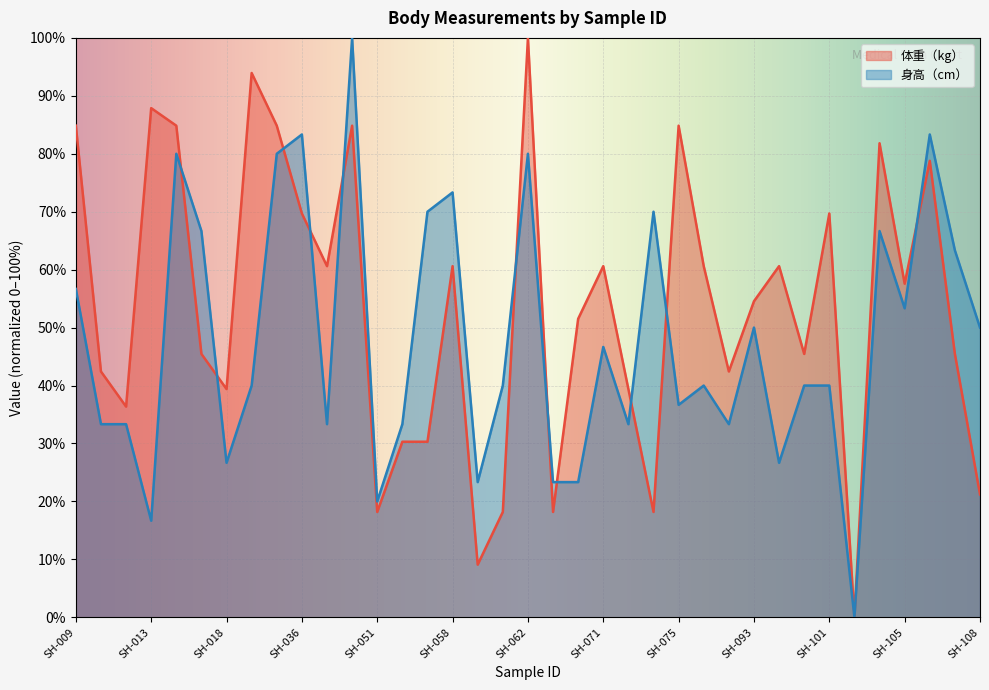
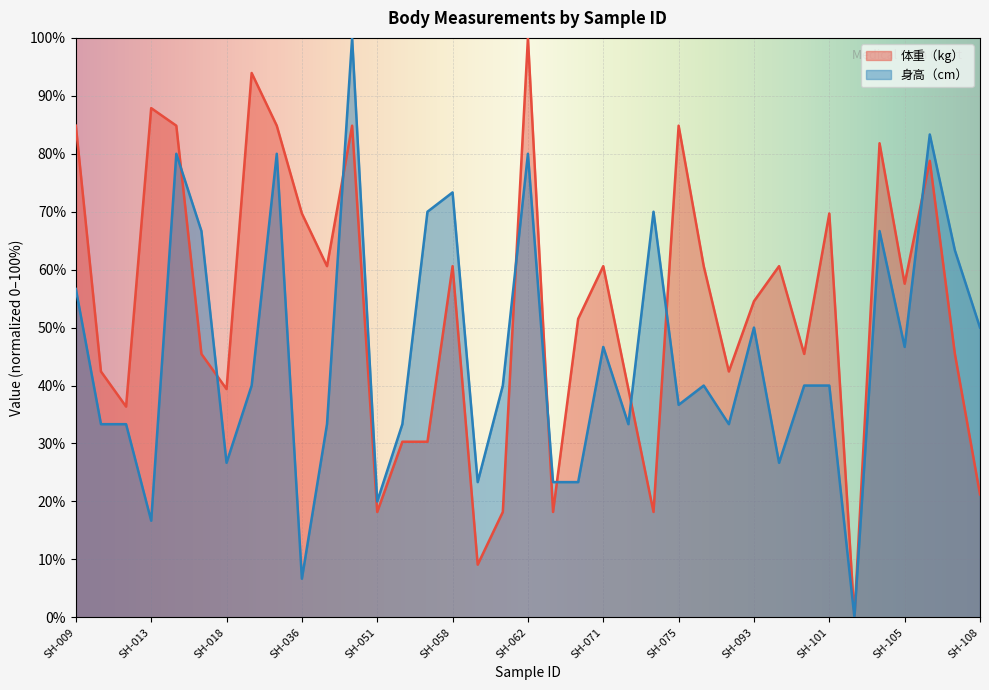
  {
    "体重（kg）": {
      "SH-009": "85%",
      "SH-013": "88%",
      "SH-018": "39%",
      "SH-036": "70%",
      "SH-051": "18%",
      "SH-058": "61%",
      "SH-062": "100%",
      "SH-071": "61%",
      "SH-075": "85%",
      "SH-093": "55%",
      "SH-101": "70%",
      "SH-105": "58%",
      "SH-108": "21%"
    },
    "身高（cm）": {
      "SH-009": "57%",
      "SH-013": "17%",
      "SH-018": "27%",
-     "SH-036": "83%",
+     "SH-036": "7%",
      "SH-051": "20%",
      "SH-058": "73%",
      "SH-062": "80%",
      "SH-071": "47%",
      "SH-075": "37%",
      "SH-093": "50%",
      "SH-101": "40%",
-     "SH-105": "53%",
+     "SH-105": "47%",
      "SH-108": "50%"
    }
  }
